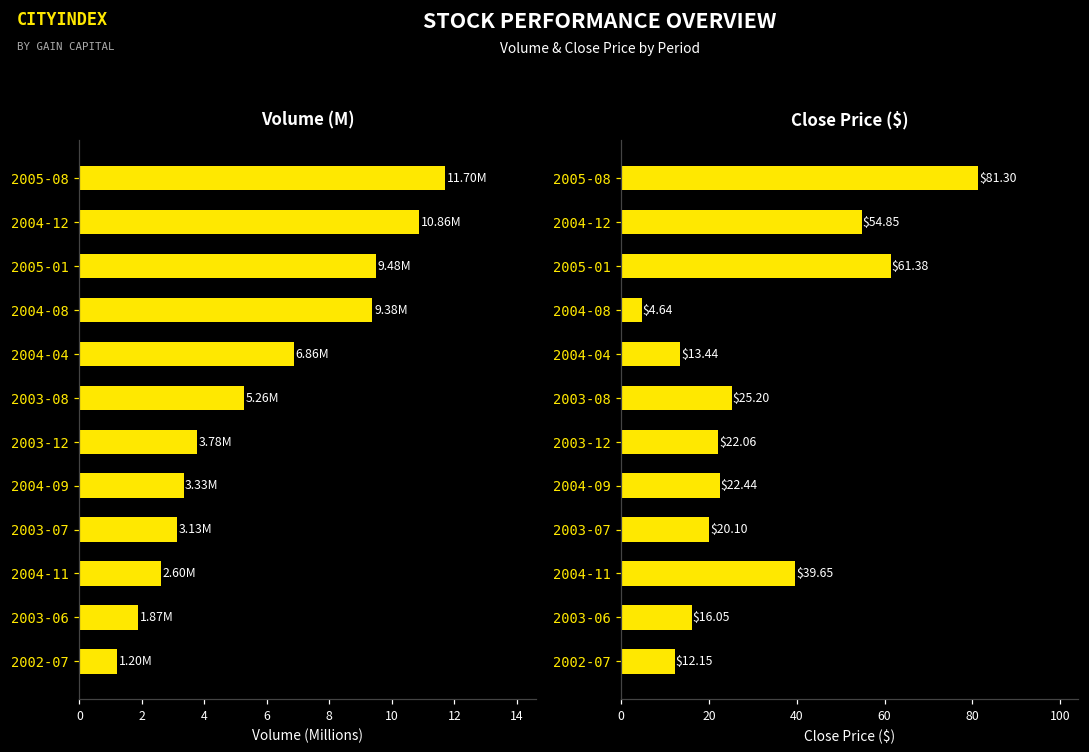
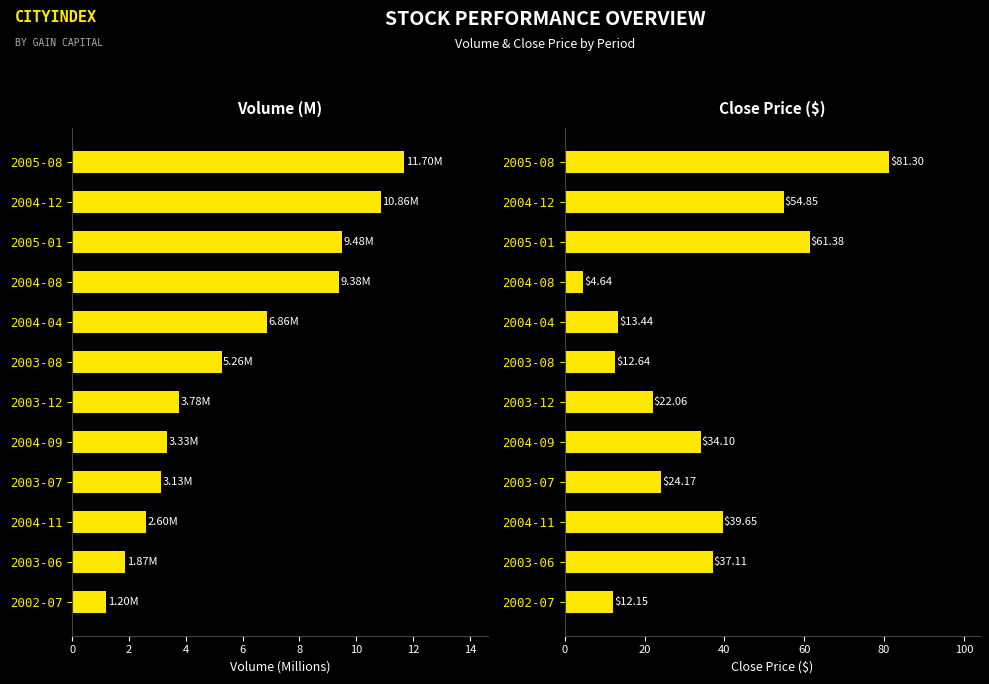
  {
    "Volume (M)": {
      "2005-08": "11.70M",
      "2004-12": "10.86M",
      "2005-01": "9.48M",
      "2004-08": "9.38M",
      "2004-04": "6.86M",
      "2003-08": "5.26M",
      "2003-12": "3.78M",
      "2004-09": "3.33M",
      "2003-07": "3.13M",
      "2004-11": "2.60M",
      "2003-06": "1.87M",
      "2002-07": "1.20M"
    },
    "Close Price ($)": {
      "2005-08": "$81.30",
      "2004-12": "$54.85",
      "2005-01": "$61.38",
      "2004-08": "$4.64",
      "2004-04": "$13.44",
-     "2003-08": "$25.20",
+     "2003-08": "$12.64",
      "2003-12": "$22.06",
-     "2004-09": "$22.44",
-     "2003-07": "$20.10",
+     "2004-09": "$34.10",
+     "2003-07": "$24.17",
      "2004-11": "$39.65",
-     "2003-06": "$16.05",
+     "2003-06": "$37.11",
      "2002-07": "$12.15"
    }
  }
